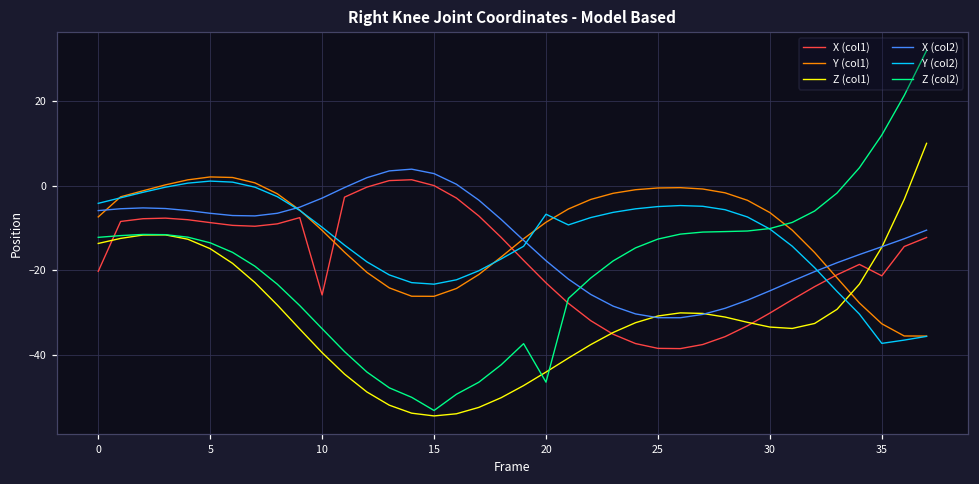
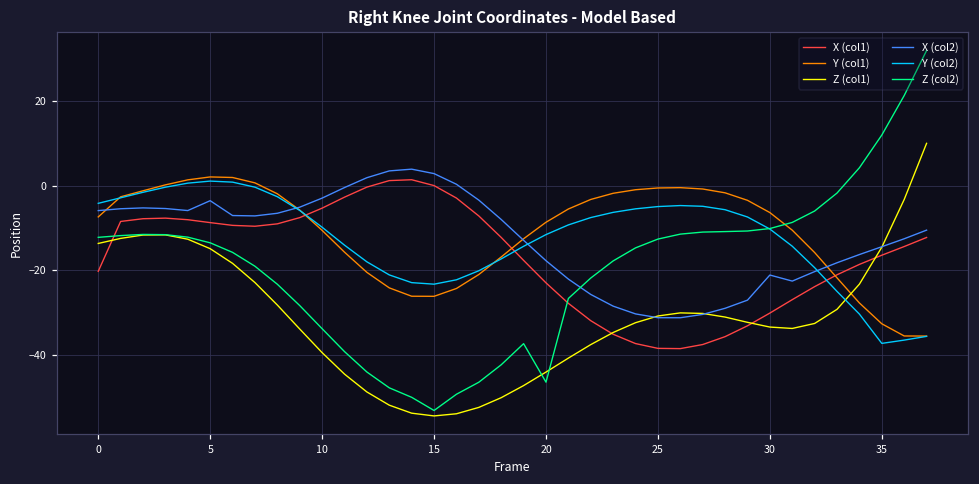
  {
    "X (col1)": {
      "0": -20,
      "5": -9,
-     "10": -26,
+     "10": -5,
      "15": 0,
      "20": -23,
      "25": -38,
      "30": -30,
-     "35": -21
+     "35": -16
    },
    "Y (col1)": {
      "0": -7,
      "5": 2,
      "10": -11,
      "15": -26,
      "20": -9,
      "25": -1,
      "30": -6,
      "35": -33
    },
    "Z (col1)": {
      "0": -14,
      "5": -15,
      "10": -40,
      "15": -54,
      "20": -44,
      "30": -33
    },
    "X (col2)": {
      "0": -6,
-     "5": -6,
+     "5": -4,
      "10": -3,
      "15": 3,
      "20": -18,
-     "30": -25
+     "30": -21
    },
    "Y (col2)": {
      "0": -4,
      "5": 1,
      "10": -10,
      "15": -23,
-     "20": -7,
+     "20": -12,
      "25": -5,
      "35": -37
    },
    "Z (col2)": {
      "0": -12,
      "5": -13,
      "10": -34,
      "15": -53,
      "20": -46,
      "25": -13,
      "35": 12
    }
  }
